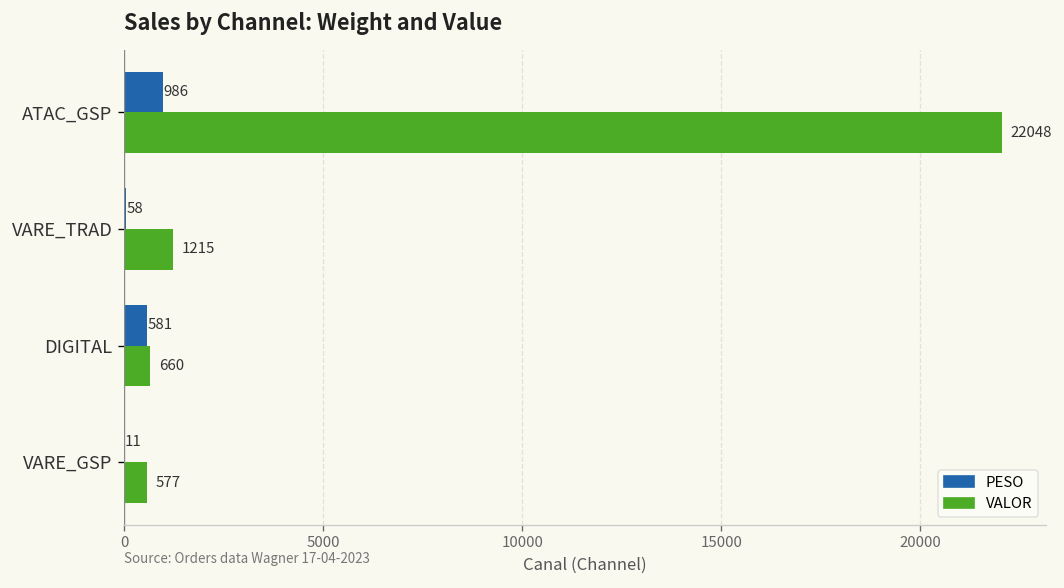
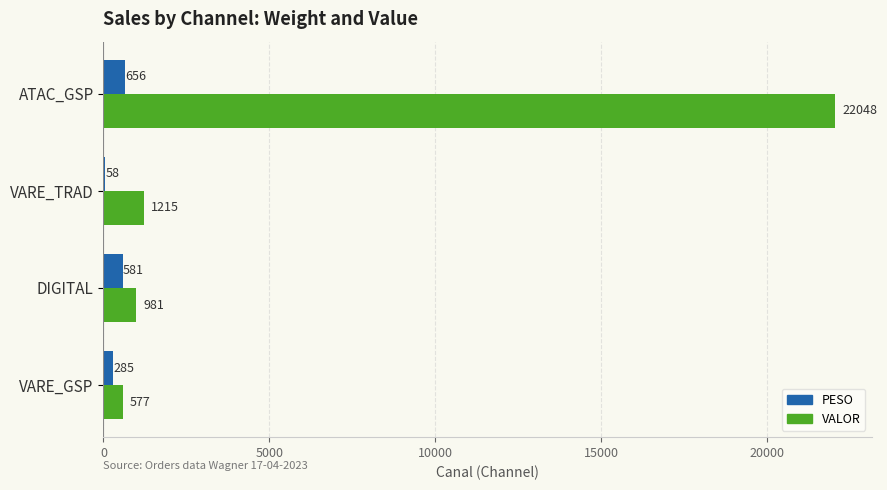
  {
    "PESO": {
-     "ATAC_GSP": 986,
+     "ATAC_GSP": 656,
      "VARE_TRAD": 58,
      "DIGITAL": 581,
-     "VARE_GSP": 11
+     "VARE_GSP": 285
    },
    "VALOR": {
      "ATAC_GSP": 22048,
      "VARE_TRAD": 1215,
-     "DIGITAL": 660,
+     "DIGITAL": 981,
      "VARE_GSP": 577
    }
  }
